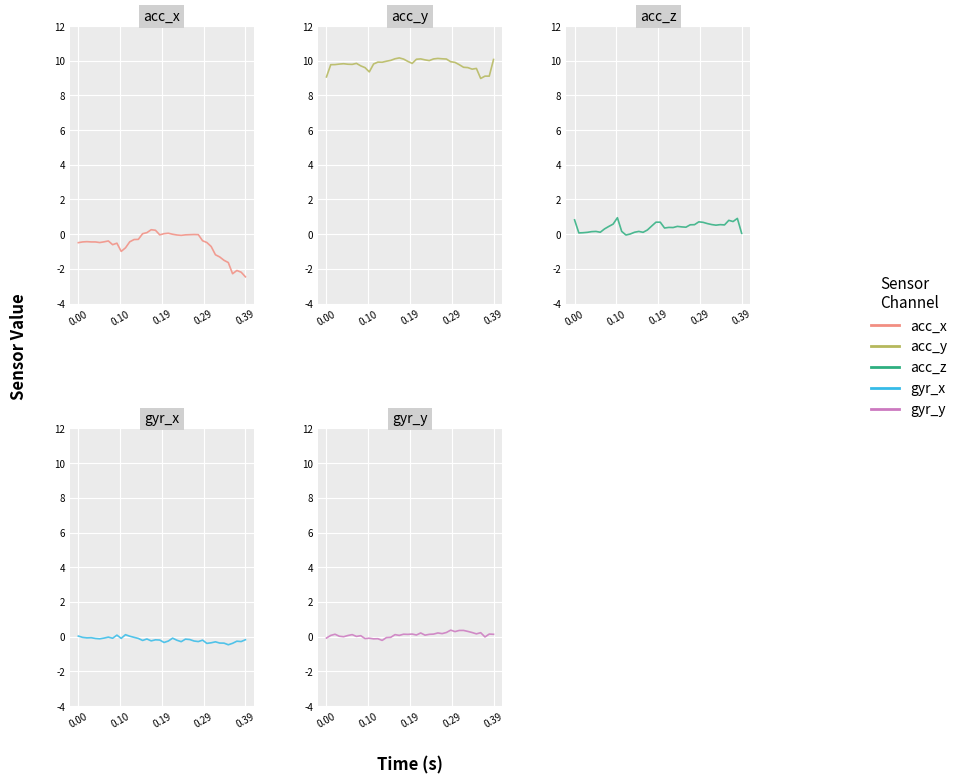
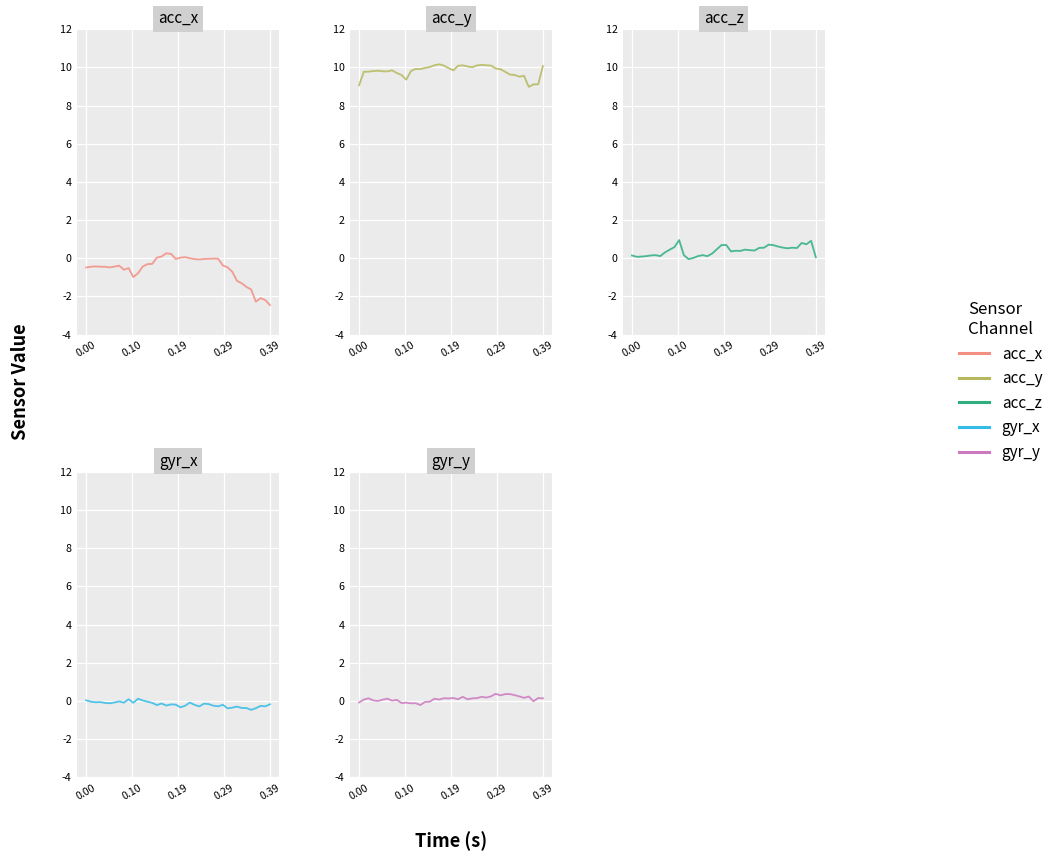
  {
    "acc_x": {
      "0.00": -0.5,
      "0.39": -2.5
    },
    "acc_y": {
      "0.00": 9.1,
      "0.39": 10.1
    },
    "acc_z": {
-     "0.00": 0.8,
+     "0.00": 0.1,
      "0.39": 0.1
    },
    "gyr_x": {
      "0.00": 0.0,
      "0.39": -0.2
    },
    "gyr_y": {
      "0.00": -0.1,
      "0.39": 0.1
    }
  }
